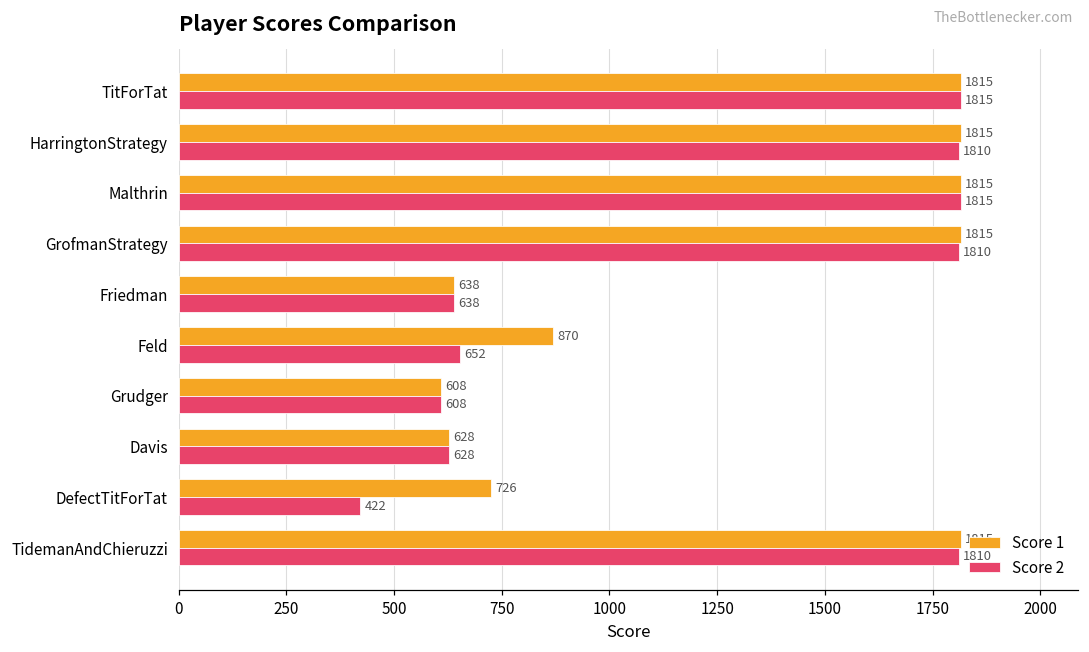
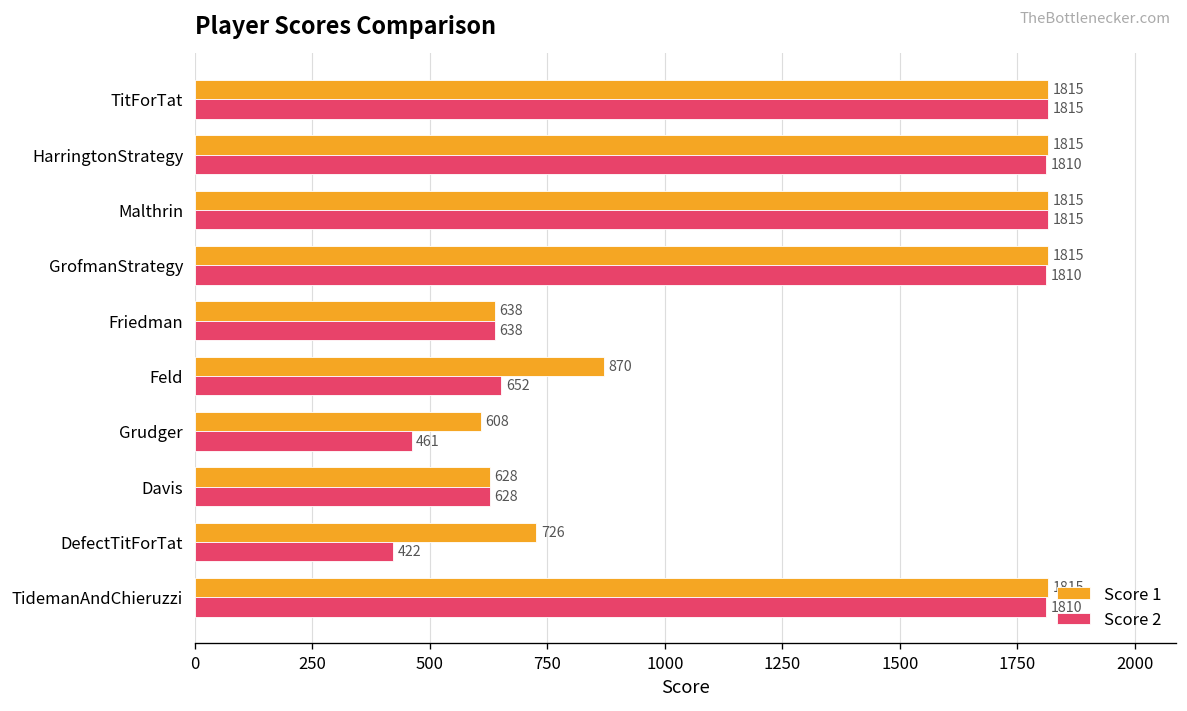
  {
    "Score 1": {
      "TitForTat": 1815,
      "HarringtonStrategy": 1815,
      "Malthrin": 1815,
      "GrofmanStrategy": 1815,
      "Friedman": 638,
      "Feld": 870,
      "Grudger": 608,
      "Davis": 628,
      "DefectTitForTat": 726,
      "TidemanAndChieruzzi": 1815
    },
    "Score 2": {
      "TitForTat": 1815,
      "HarringtonStrategy": 1810,
      "Malthrin": 1815,
      "GrofmanStrategy": 1810,
      "Friedman": 638,
      "Feld": 652,
-     "Grudger": 608,
+     "Grudger": 461,
      "Davis": 628,
      "DefectTitForTat": 422,
      "TidemanAndChieruzzi": 1810
    }
  }
